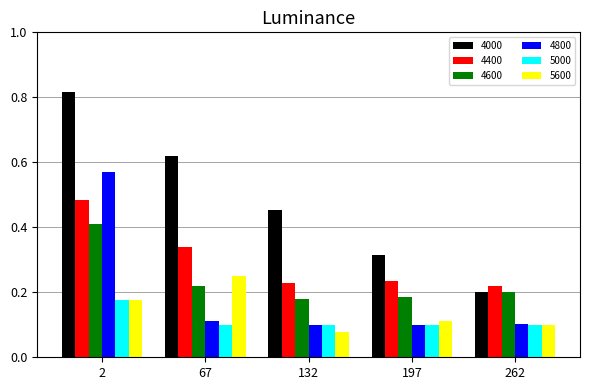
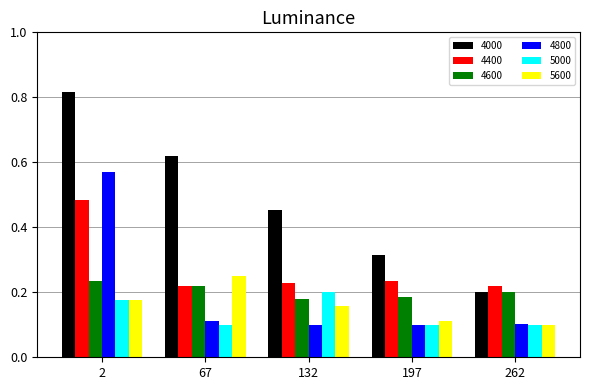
  {
    "4000": {
      "2": 0.82,
      "67": 0.62,
      "132": 0.45,
      "197": 0.32,
      "262": 0.20
    },
    "4400": {
      "2": 0.49,
-     "67": 0.34,
+     "67": 0.22,
      "132": 0.23,
      "197": 0.23,
      "262": 0.22
    },
    "4600": {
-     "2": 0.41,
+     "2": 0.24,
      "67": 0.22,
      "132": 0.18,
      "197": 0.19,
      "262": 0.20
    },
    "4800": {
      "2": 0.57,
      "67": 0.11,
      "132": 0.10,
      "197": 0.10,
      "262": 0.10
    },
    "5000": {
      "2": 0.18,
      "67": 0.1,
-     "132": 0.1,
+     "132": 0.2,
      "197": 0.1,
      "262": 0.1
    },
    "5600": {
      "2": 0.18,
      "67": 0.25,
-     "132": 0.08,
+     "132": 0.16,
      "197": 0.11,
      "262": 0.10
    }
  }
